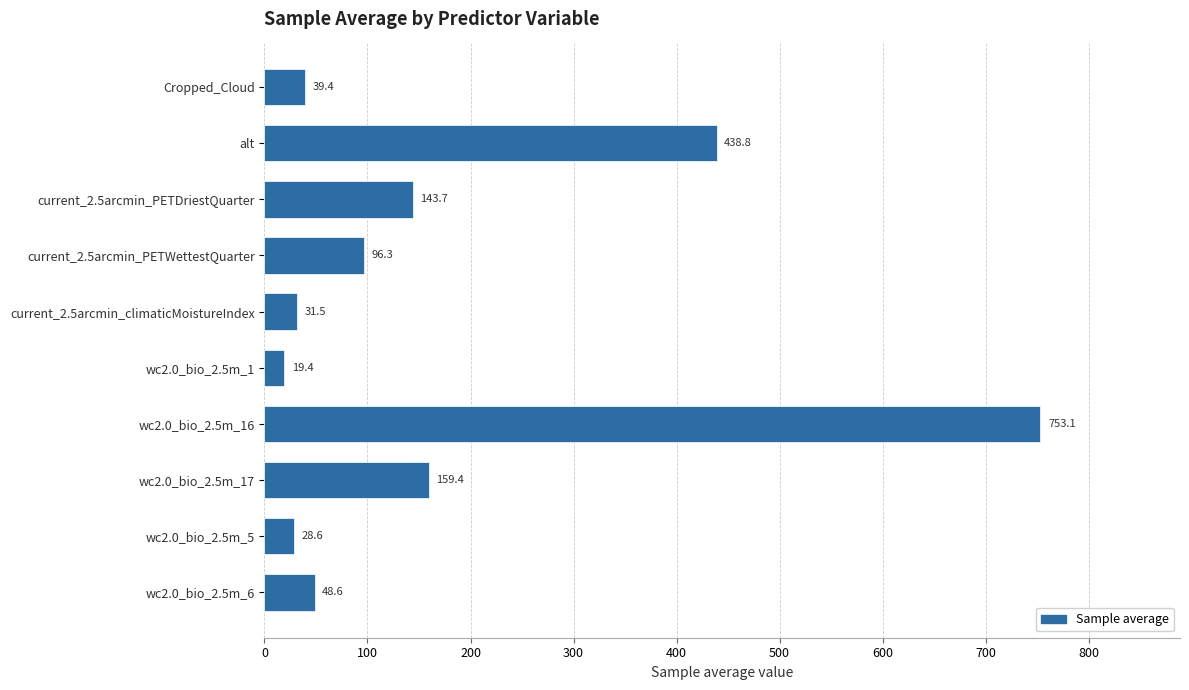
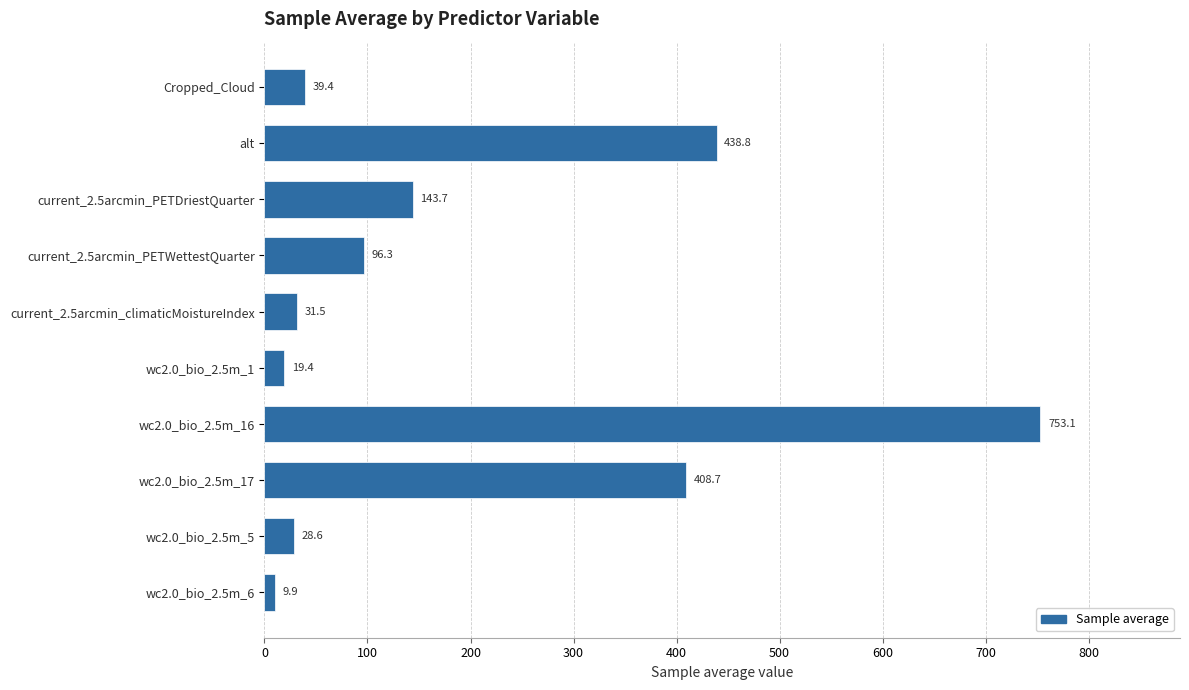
  {
    "Cropped_Cloud": 39.4,
    "alt": 438.8,
    "current_2.5arcmin_PETDriestQuarter": 143.7,
    "current_2.5arcmin_PETWettestQuarter": 96.3,
    "current_2.5arcmin_climaticMoistureIndex": 31.5,
    "wc2.0_bio_2.5m_1": 19.4,
    "wc2.0_bio_2.5m_16": 753.1,
-   "wc2.0_bio_2.5m_17": 159.4,
+   "wc2.0_bio_2.5m_17": 408.7,
    "wc2.0_bio_2.5m_5": 28.6,
-   "wc2.0_bio_2.5m_6": 48.6
+   "wc2.0_bio_2.5m_6": 9.9
  }
